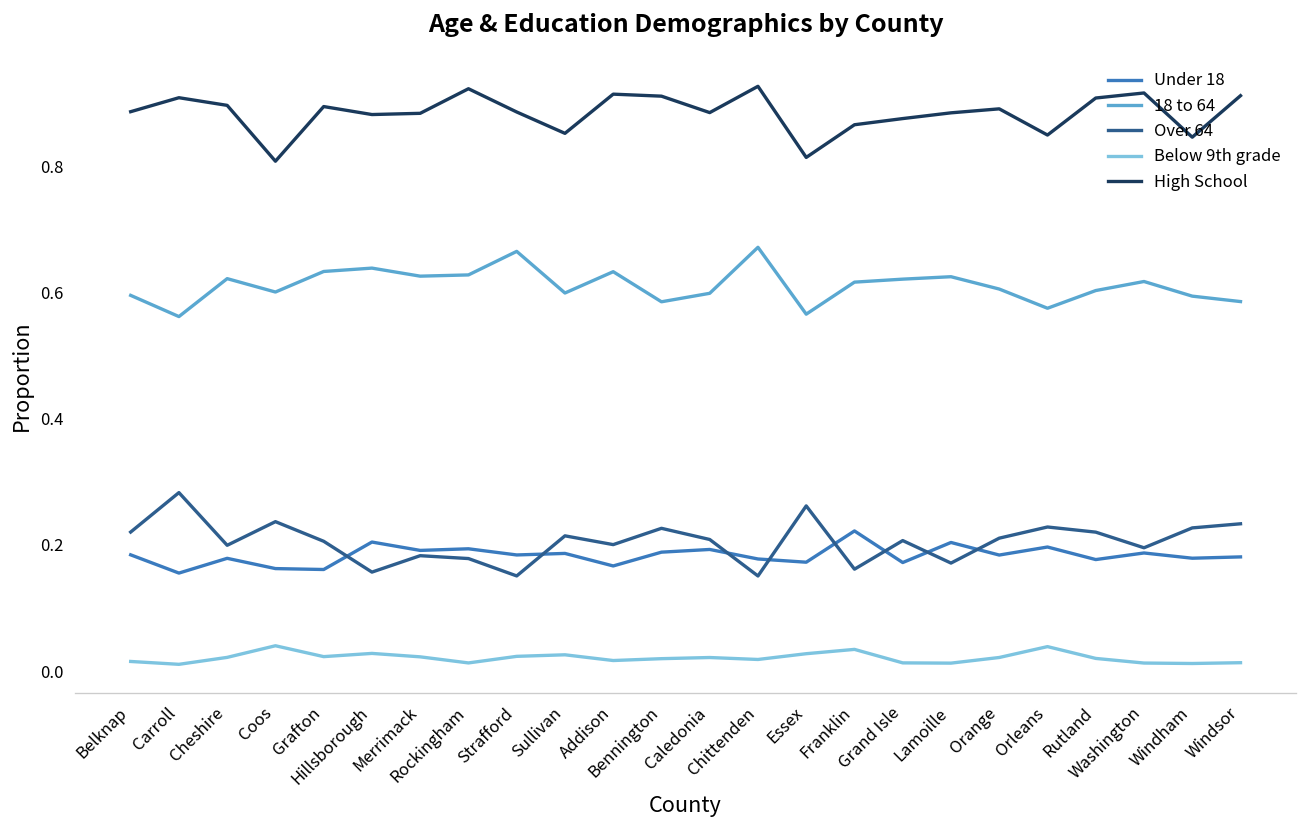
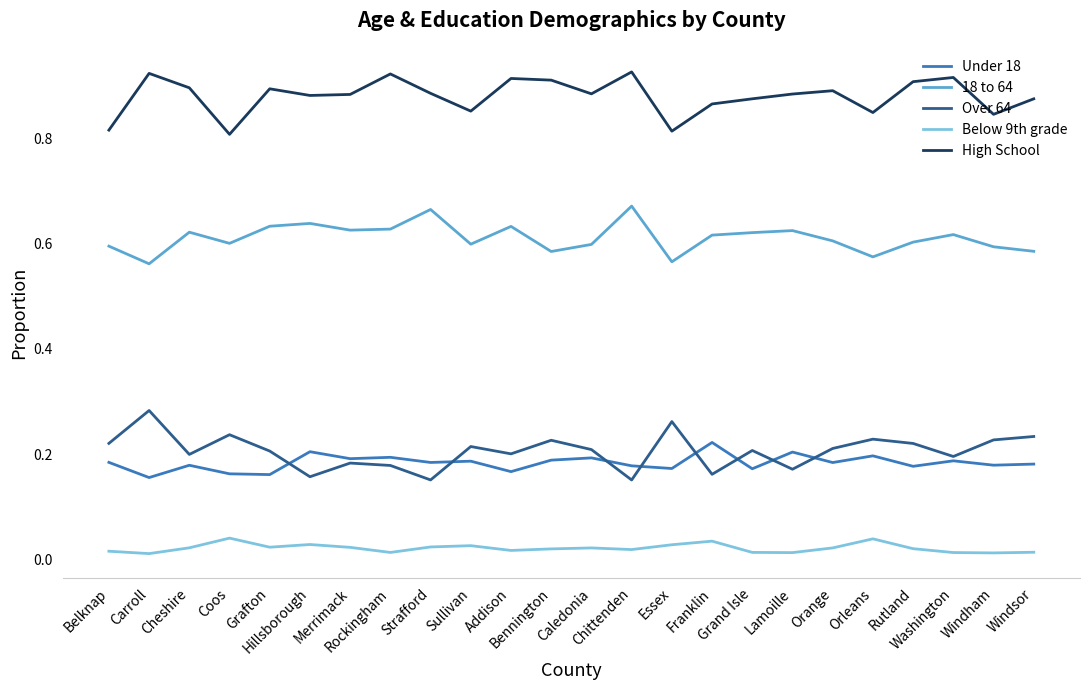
  {
    "High School": {
-     "Belknap": 0.89,
-     "Carroll": 0.91,
+     "Belknap": 0.82,
+     "Carroll": 0.92,
      "Cheshire": 0.90,
      "Coos": 0.81,
      "Grafton": 0.89,
      "Hillsborough": 0.88,
      "Merrimack": 0.88,
      "Rockingham": 0.92,
      "Strafford": 0.89,
      "Sullivan": 0.85,
      "Addison": 0.91,
      "Bennington": 0.91,
      "Caledonia": 0.88,
      "Chittenden": 0.93,
      "Essex": 0.81,
      "Franklin": 0.87,
      "Grand Isle": 0.88,
      "Lamoille": 0.88,
      "Orange": 0.89,
      "Orleans": 0.85,
      "Rutland": 0.91,
      "Washington": 0.92,
      "Windham": 0.85,
-     "Windsor": 0.91
+     "Windsor": 0.88
    }
  }
